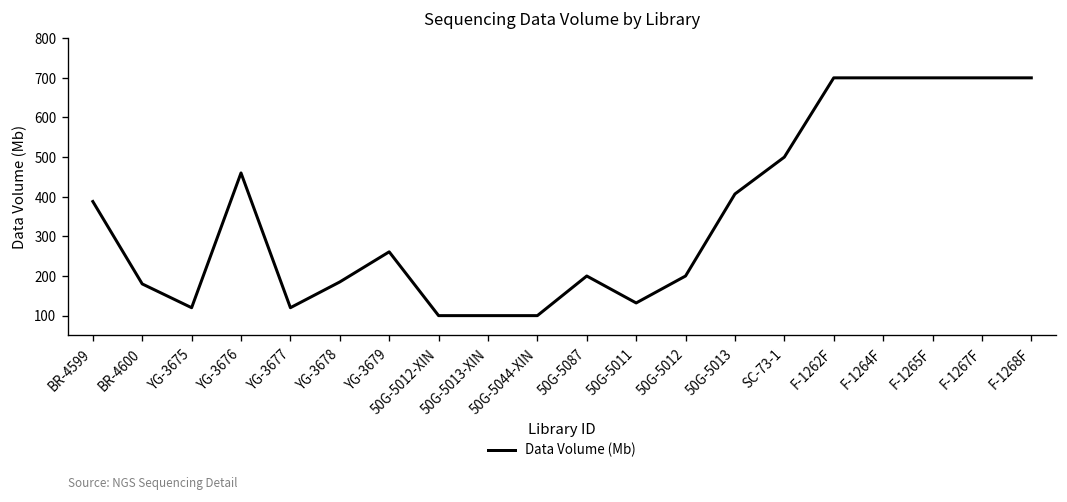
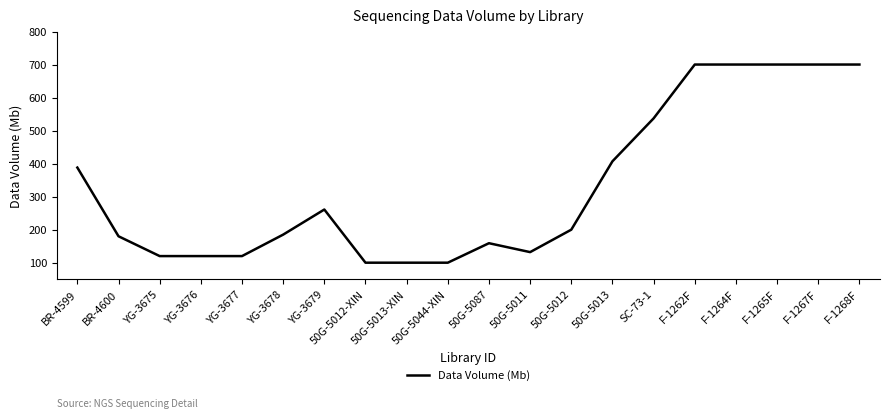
  {
    "BR-4599": 390,
    "BR-4600": 180,
    "YG-3675": 120,
-   "YG-3676": 460,
+   "YG-3676": 120,
    "YG-3677": 120,
    "YG-3678": 190,
    "YG-3679": 260,
    "50G-5012-XIN": 100,
    "50G-5013-XIN": 100,
    "50G-5044-XIN": 100,
-   "50G-5087": 200,
+   "50G-5087": 160,
    "50G-5011": 130,
    "50G-5012": 200,
    "50G-5013": 410,
-   "SC-73-1": 500,
+   "SC-73-1": 540,
    "F-1262F": 700,
    "F-1264F": 700,
    "F-1265F": 700,
    "F-1267F": 700,
    "F-1268F": 700
  }
